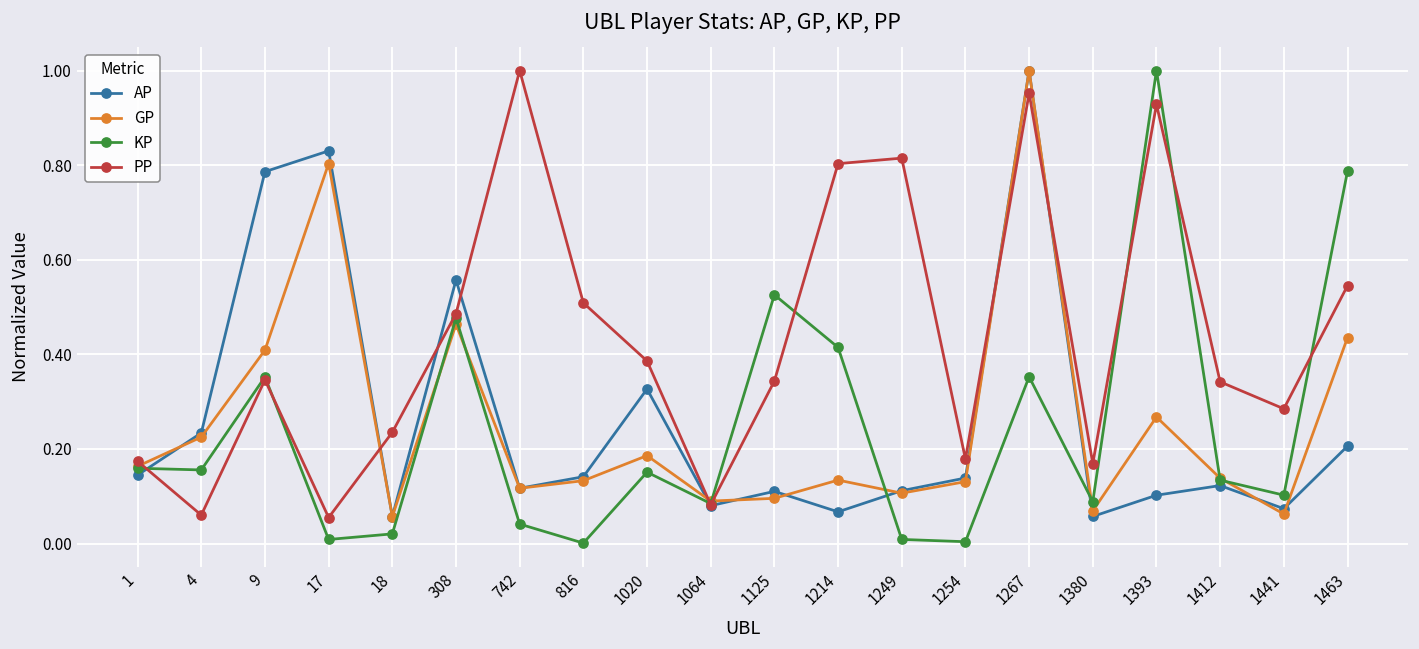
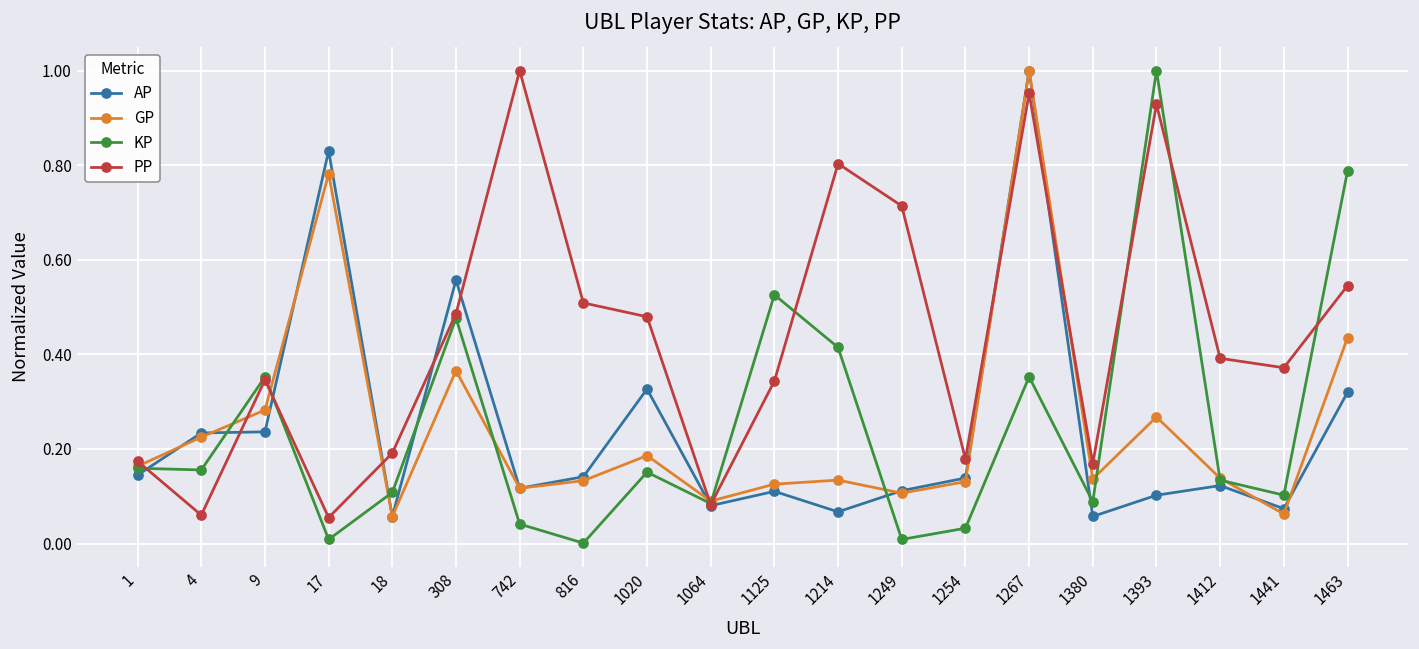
  {
    "AP": {
      "1": 0.14,
      "4": 0.23,
-     "9": 0.79,
+     "9": 0.24,
      "17": 0.83,
      "308": 0.56,
      "816": 0.14,
      "1020": 0.33,
      "1125": 0.11,
      "1214": 0.07,
      "1254": 0.14,
      "1380": 0.06,
      "1393": 0.10,
      "1412": 0.12,
      "1441": 0.07,
-     "1463": 0.21
+     "1463": 0.32
    },
    "GP": {
      "4": 0.23,
-     "9": 0.41,
-     "17": 0.80,
-     "308": 0.46,
+     "9": 0.28,
+     "17": 0.78,
+     "308": 0.37,
      "816": 0.13,
      "1020": 0.19,
-     "1125": 0.10,
+     "1125": 0.13,
      "1214": 0.13,
      "1254": 0.13,
-     "1380": 0.07,
+     "1380": 0.14,
      "1393": 0.27,
      "1441": 0.06,
      "1463": 0.44
    },
    "KP": {
      "4": 0.16,
      "9": 0.35,
      "17": 0.01,
-     "18": 0.02,
+     "18": 0.11,
      "308": 0.48,
      "742": 0.04,
      "816": 0.00,
      "1020": 0.15,
      "1125": 0.53,
      "1214": 0.41,
      "1249": 0.01,
-     "1254": 0.00,
+     "1254": 0.03,
      "1267": 0.35,
      "1380": 0.09,
      "1393": 1.00,
      "1441": 0.10,
      "1463": 0.79
    },
    "PP": {
      "1": 0.17,
      "4": 0.06,
      "9": 0.35,
      "17": 0.06,
-     "18": 0.24,
+     "18": 0.19,
      "308": 0.49,
      "742": 1.00,
      "816": 0.51,
-     "1020": 0.39,
+     "1020": 0.48,
      "1125": 0.34,
      "1214": 0.80,
-     "1249": 0.81,
+     "1249": 0.71,
      "1254": 0.18,
      "1267": 0.95,
      "1380": 0.17,
      "1393": 0.93,
-     "1412": 0.34,
-     "1441": 0.28,
+     "1412": 0.39,
+     "1441": 0.37,
      "1463": 0.55
    }
  }
